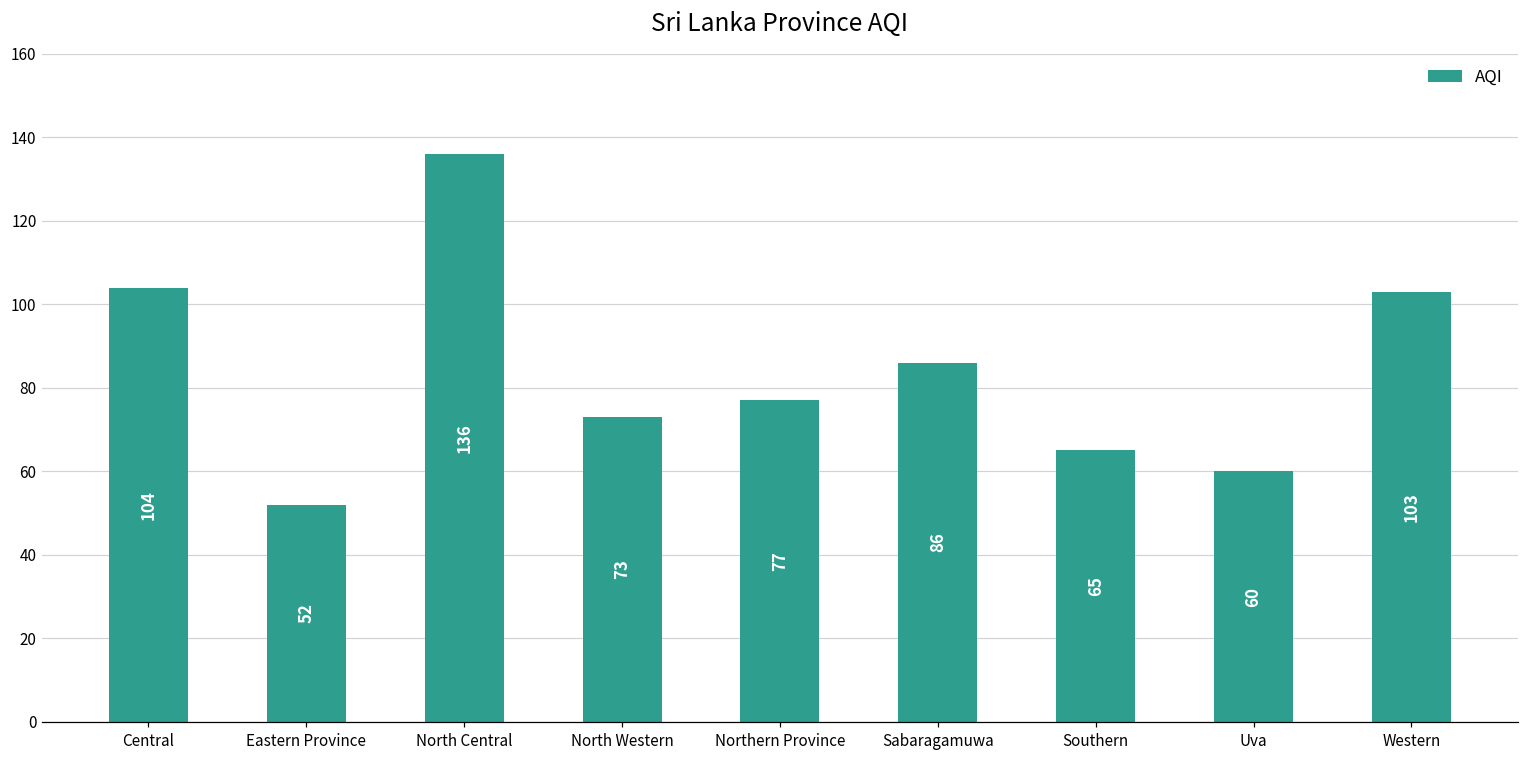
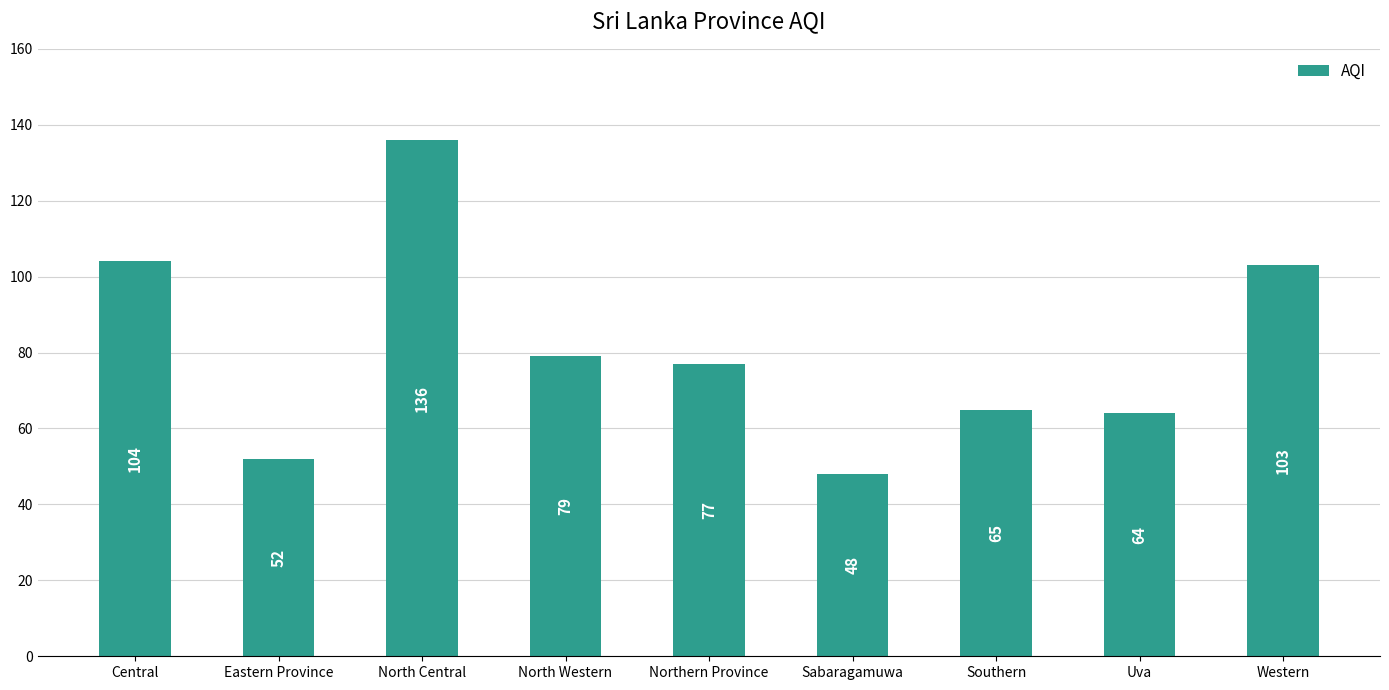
  {
    "Central": 104,
    "Eastern Province": 52,
    "North Central": 136,
-   "North Western": 73,
+   "North Western": 79,
    "Northern Province": 77,
-   "Sabaragamuwa": 86,
+   "Sabaragamuwa": 48,
    "Southern": 65,
-   "Uva": 60,
+   "Uva": 64,
    "Western": 103
  }
